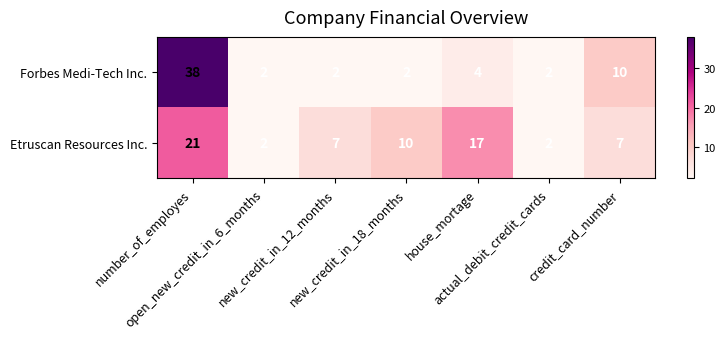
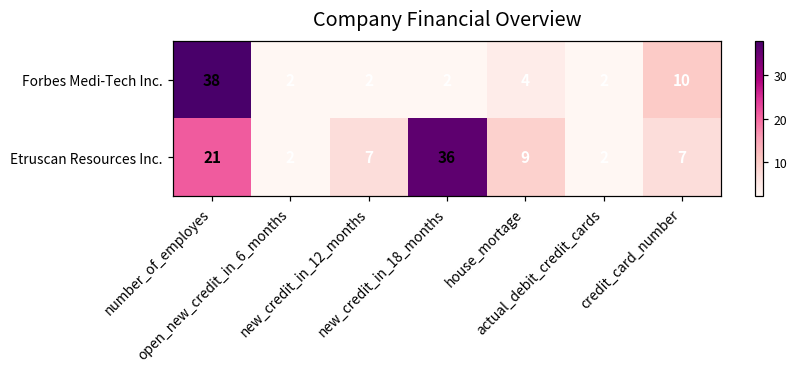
  {
    "Forbes Medi-Tech Inc.": {
      "number_of_employes": 38,
      "credit_card_number": 10
    },
    "Etruscan Resources Inc.": {
      "number_of_employes": 21,
-     "new_credit_in_18_months": 10,
-     "house_mortage": 17
+     "new_credit_in_18_months": 36,
+     "house_mortage": 9
    }
  }
